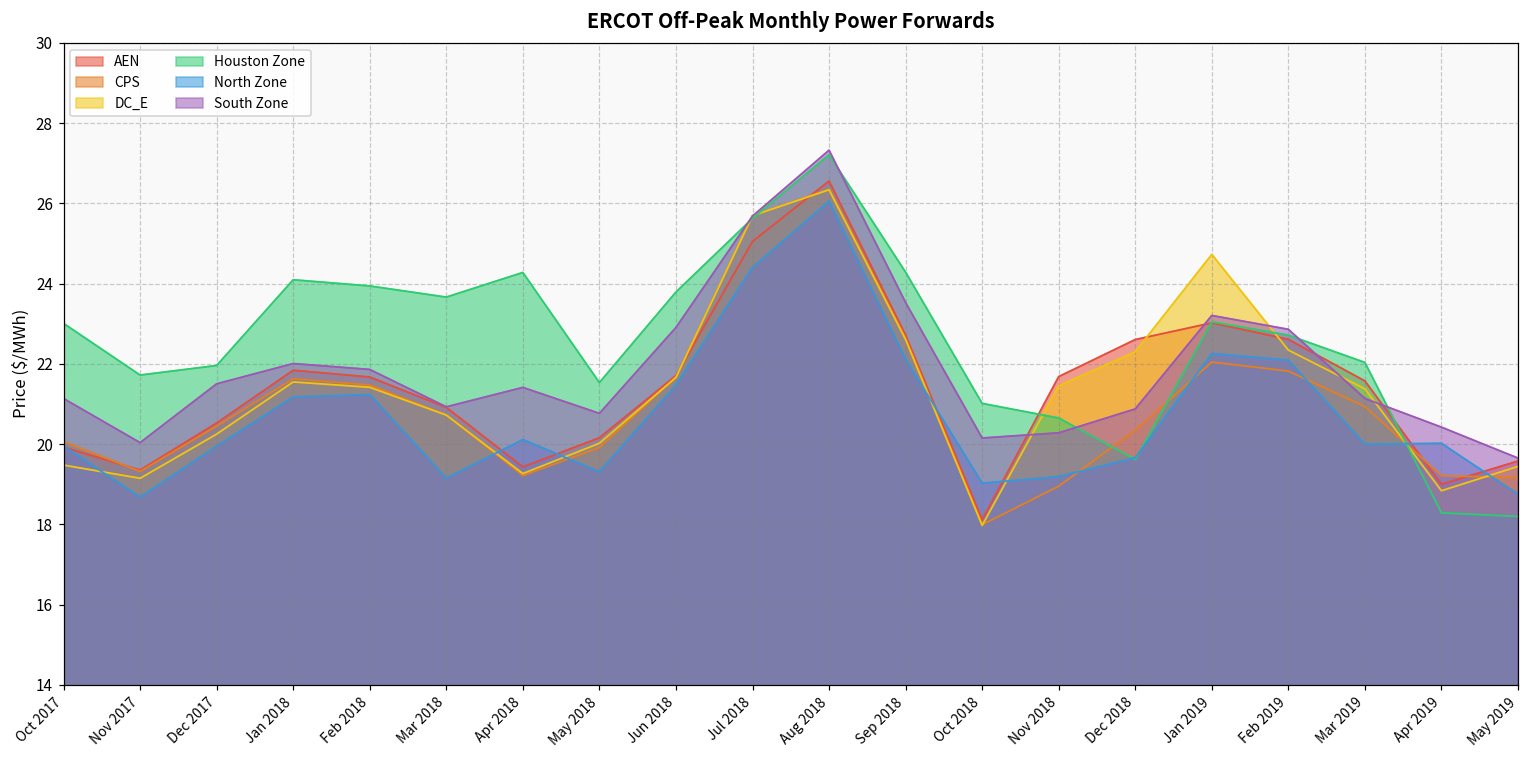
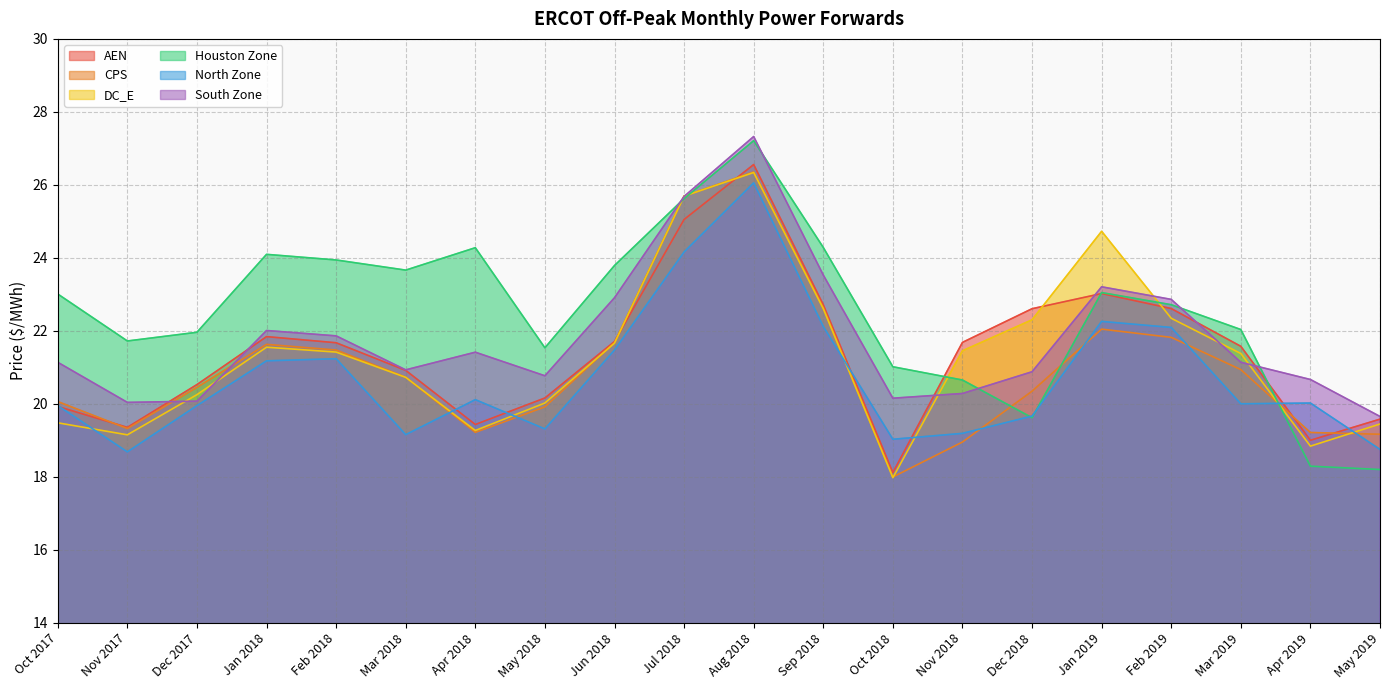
  {
    "DC_E": {
      "Oct 2017": 19.5,
      "Nov 2017": 19.1,
      "Dec 2017": 20.2,
      "Jan 2018": 21.5,
      "May 2018": 20.0,
      "Nov 2018": 21.5,
      "Dec 2018": 22.3,
      "Jan 2019": 24.7,
      "Feb 2019": 22.3,
      "Mar 2019": 21.4,
      "Apr 2019": 18.8,
      "May 2019": 19.4
    },
    "Houston Zone": {
      "Oct 2017": 23.0,
      "Nov 2017": 21.7,
      "Dec 2017": 22.0,
      "Jan 2018": 24.1,
      "Feb 2018": 23.9,
      "Mar 2018": 23.7,
      "Apr 2018": 24.3,
      "May 2018": 21.5,
      "Jun 2018": 23.8,
      "Aug 2018": 27.2,
      "Sep 2018": 24.3,
      "Oct 2018": 21.0,
      "Nov 2018": 20.7,
      "Feb 2019": 22.7,
      "Mar 2019": 22.0,
      "Apr 2019": 18.3,
      "May 2019": 18.2
    },
    "North Zone": {
      "Nov 2017": 18.7,
      "Dec 2017": 19.9,
      "Jan 2018": 21.2,
      "Feb 2018": 21.2,
      "Mar 2018": 19.2,
      "Apr 2018": 20.1,
      "May 2018": 19.3,
      "Jun 2018": 21.5,
-     "Jul 2018": 24.4,
+     "Jul 2018": 24.2,
      "Aug 2018": 26.1,
      "Sep 2018": 22.1,
      "Oct 2018": 19.0,
      "Nov 2018": 19.2,
      "Jan 2019": 22.3,
      "Feb 2019": 22.1,
      "Mar 2019": 20.0,
      "Apr 2019": 20.0,
      "May 2019": 18.7
    },
    "South Zone": {
      "Oct 2017": 21.1,
      "Nov 2017": 20.0,
-     "Dec 2017": 21.5,
+     "Dec 2017": 20.1,
      "Jan 2018": 22.0,
      "Feb 2018": 21.9,
      "Apr 2018": 21.4,
      "May 2018": 20.8,
      "Jun 2018": 22.9,
      "Aug 2018": 27.3,
      "Sep 2018": 23.5,
      "Oct 2018": 20.2,
      "Nov 2018": 20.3,
      "Dec 2018": 20.9,
      "Jan 2019": 23.2,
      "Feb 2019": 22.9,
      "Mar 2019": 21.1,
-     "Apr 2019": 20.4,
+     "Apr 2019": 20.7,
      "May 2019": 19.7
    }
  }
